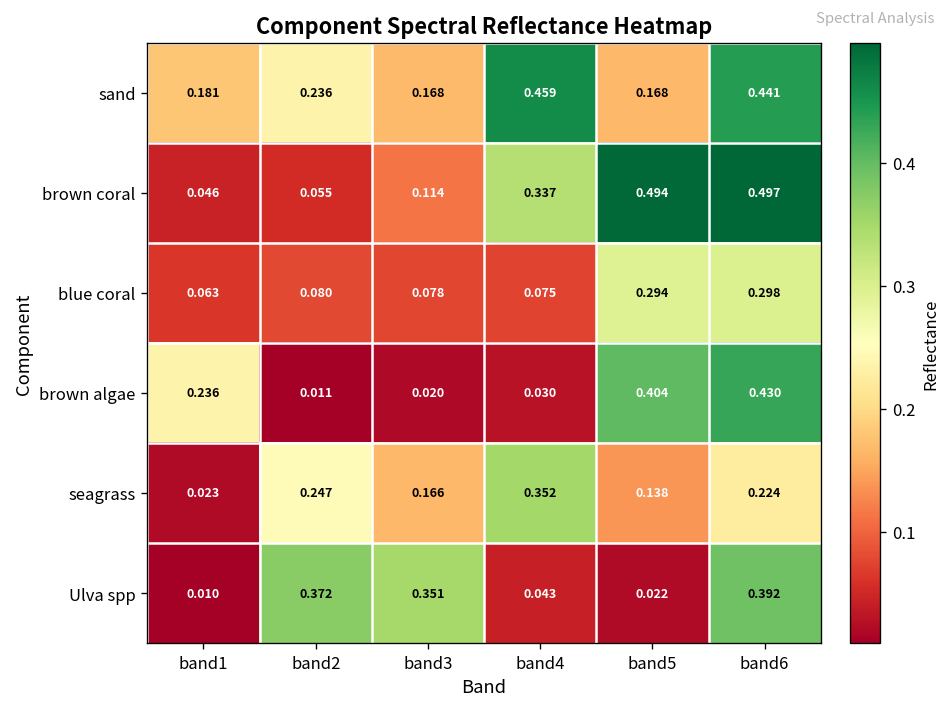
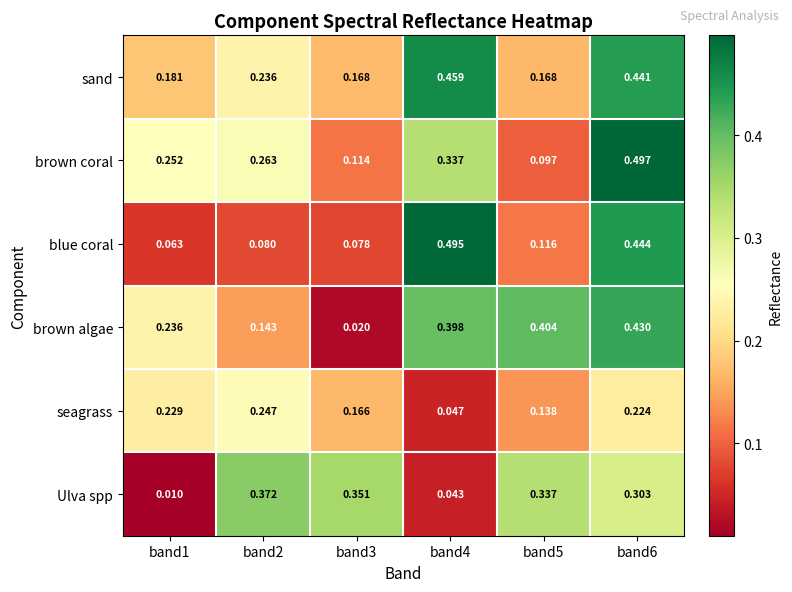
  {
    "sand": {
      "band1": 0.181,
      "band2": 0.236,
      "band3": 0.168,
      "band4": 0.459,
      "band5": 0.168,
      "band6": 0.441
    },
    "brown coral": {
-     "band1": 0.046,
-     "band2": 0.055,
+     "band1": 0.252,
+     "band2": 0.263,
      "band3": 0.114,
      "band4": 0.337,
-     "band5": 0.494,
+     "band5": 0.097,
      "band6": 0.497
    },
    "blue coral": {
      "band1": 0.063,
      "band2": 0.080,
      "band3": 0.078,
-     "band4": 0.075,
-     "band5": 0.294,
-     "band6": 0.298
+     "band4": 0.495,
+     "band5": 0.116,
+     "band6": 0.444
    },
    "brown algae": {
      "band1": 0.236,
-     "band2": 0.011,
+     "band2": 0.143,
      "band3": 0.020,
-     "band4": 0.030,
+     "band4": 0.398,
      "band5": 0.404,
      "band6": 0.430
    },
    "seagrass": {
-     "band1": 0.023,
+     "band1": 0.229,
      "band2": 0.247,
      "band3": 0.166,
-     "band4": 0.352,
+     "band4": 0.047,
      "band5": 0.138,
      "band6": 0.224
    },
    "Ulva spp": {
      "band1": 0.010,
      "band2": 0.372,
      "band3": 0.351,
      "band4": 0.043,
-     "band5": 0.022,
-     "band6": 0.392
+     "band5": 0.337,
+     "band6": 0.303
    }
  }
